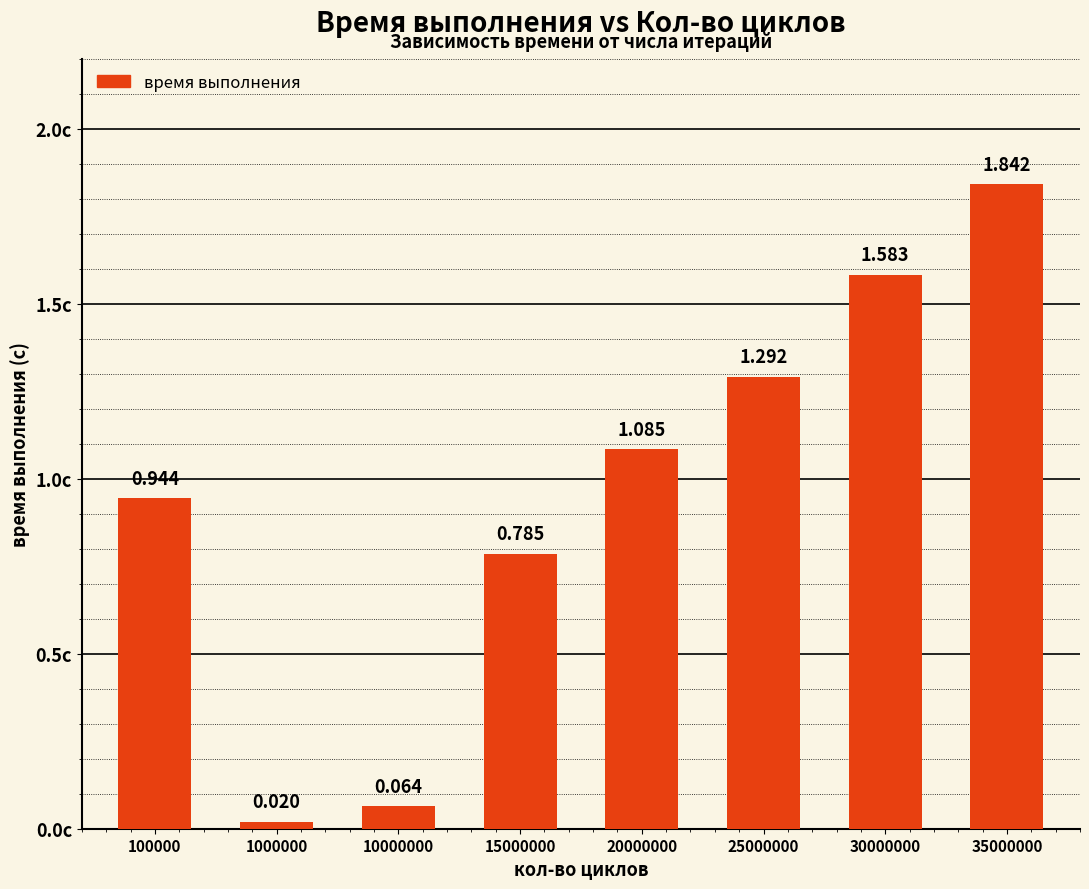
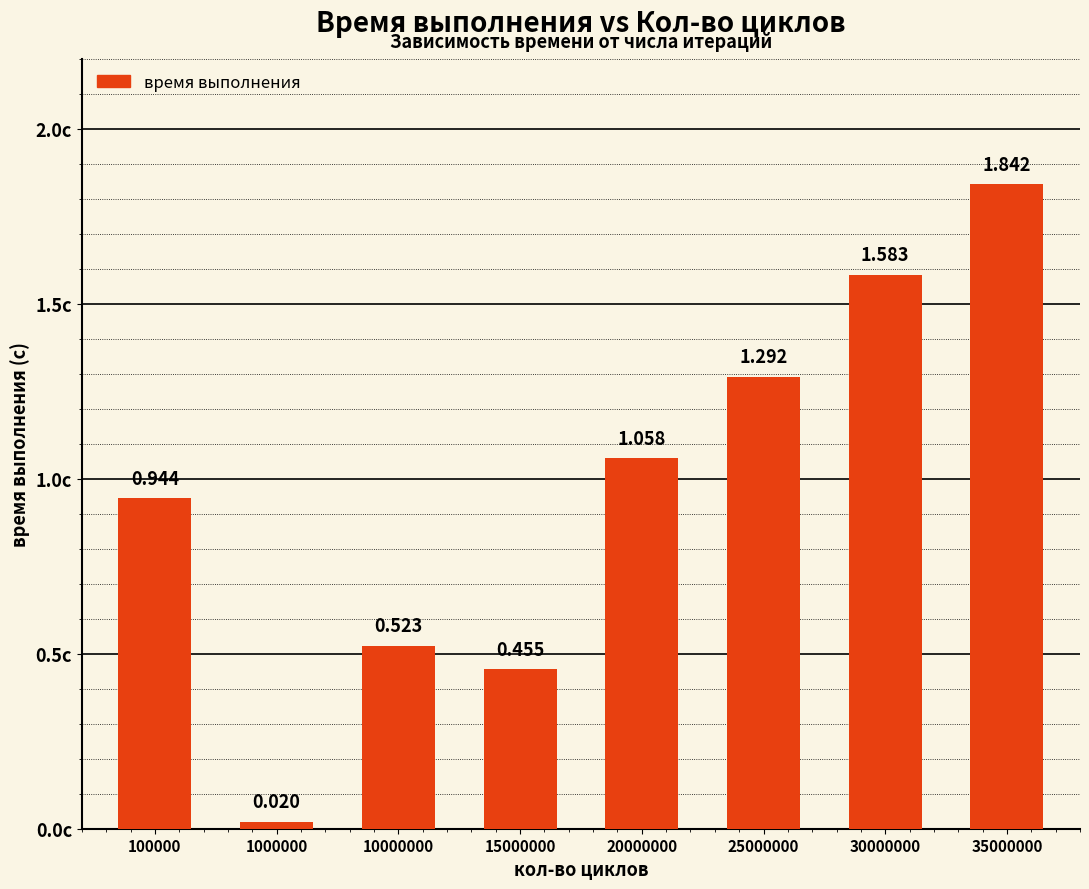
  {
    "100000": 0.944,
    "1000000": 0.020,
-   "10000000": 0.064,
-   "15000000": 0.785,
-   "20000000": 1.085,
+   "10000000": 0.523,
+   "15000000": 0.455,
+   "20000000": 1.058,
    "25000000": 1.292,
    "30000000": 1.583,
    "35000000": 1.842
  }
